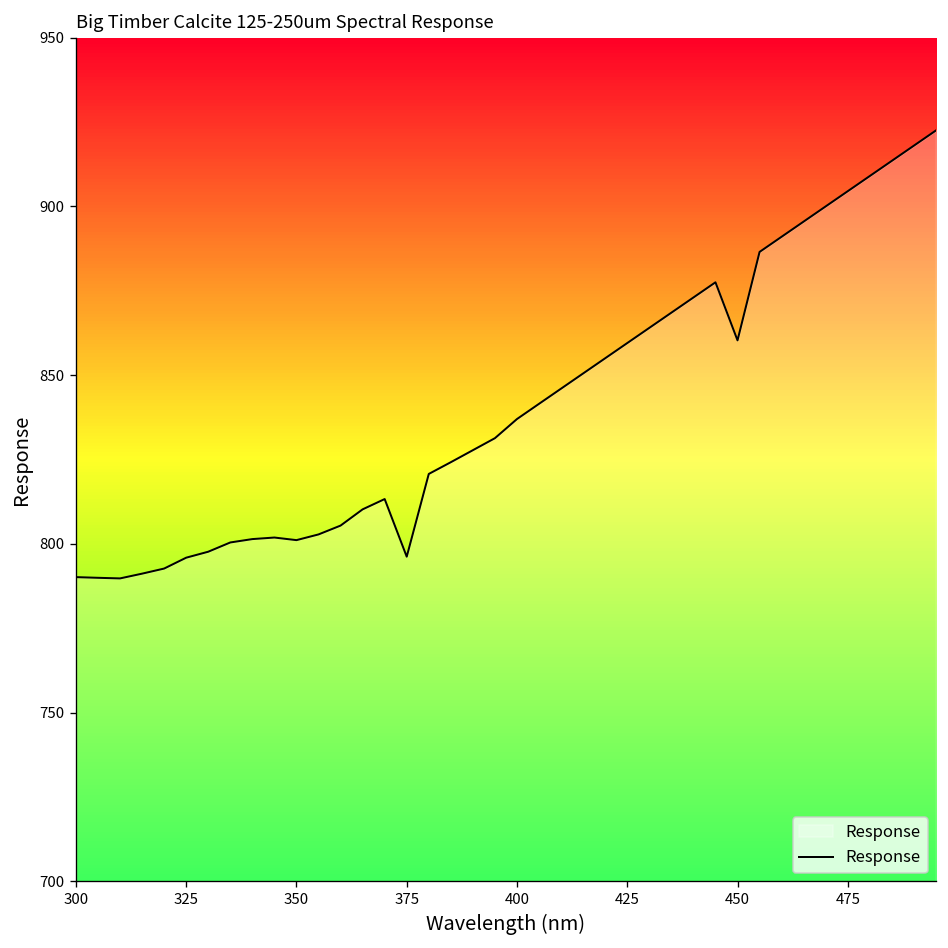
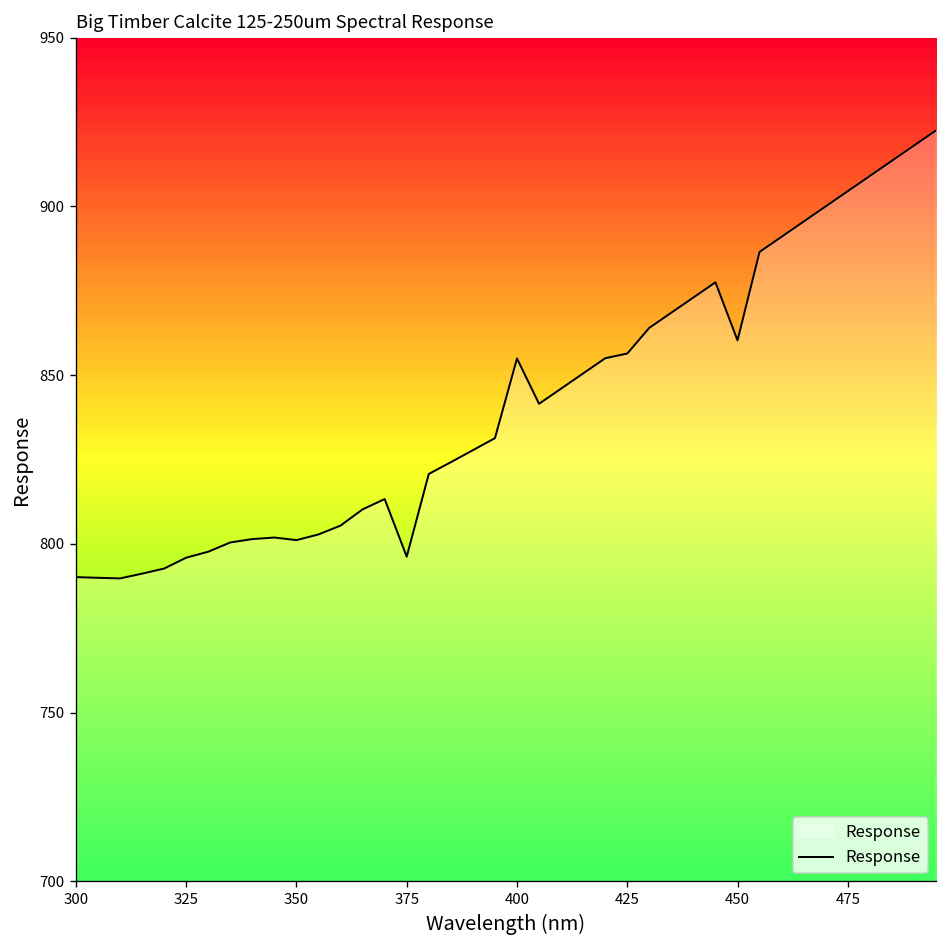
  {
    "300": 790,
    "325": 796,
    "350": 801,
    "375": 796,
-   "400": 837,
-   "425": 860,
+   "400": 855,
+   "425": 856,
    "450": 860,
    "475": 905
  }
